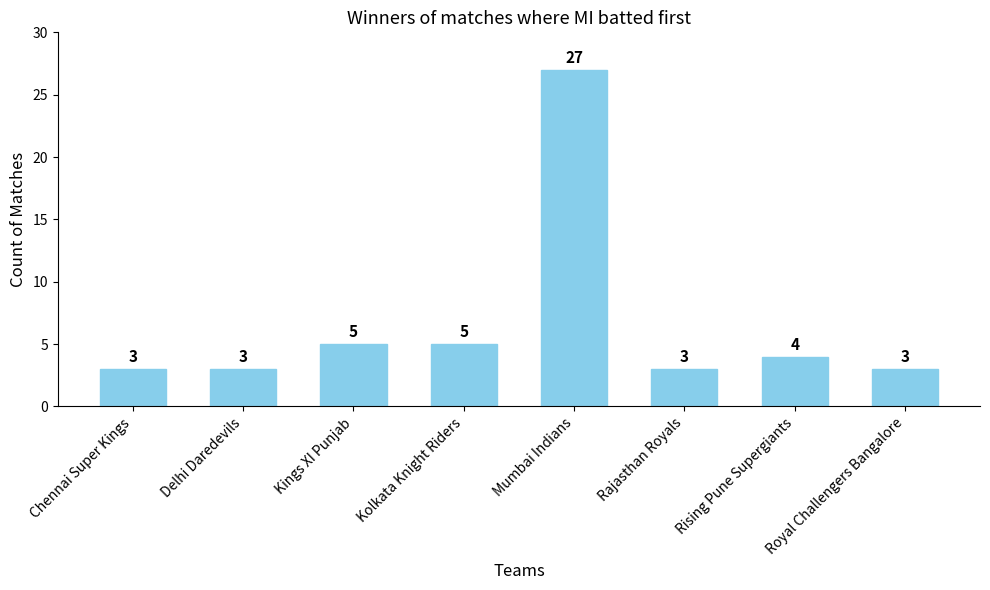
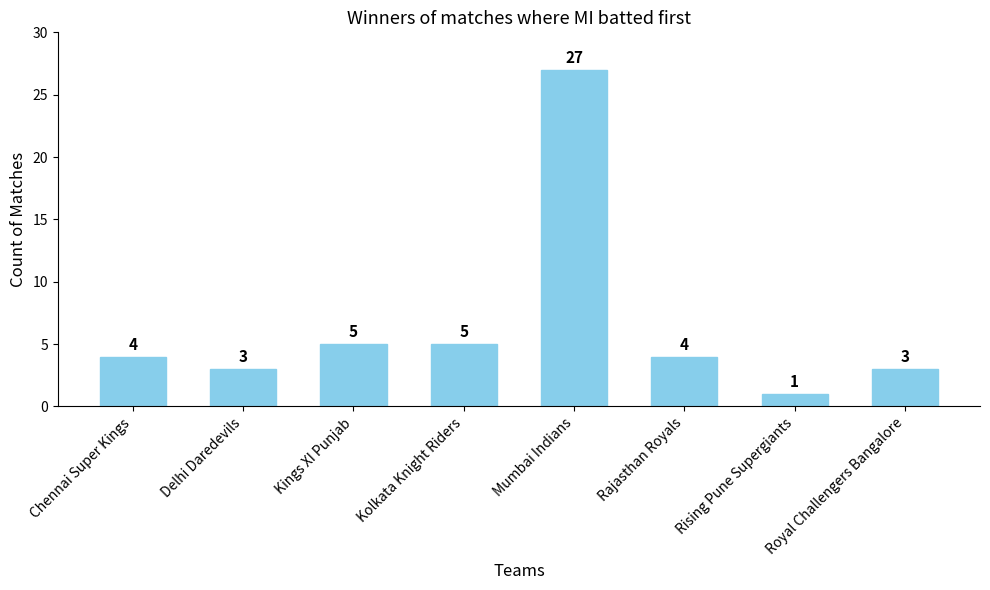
  {
-   "Chennai Super Kings": 3,
+   "Chennai Super Kings": 4,
    "Delhi Daredevils": 3,
    "Kings XI Punjab": 5,
    "Kolkata Knight Riders": 5,
    "Mumbai Indians": 27,
-   "Rajasthan Royals": 3,
-   "Rising Pune Supergiants": 4,
+   "Rajasthan Royals": 4,
+   "Rising Pune Supergiants": 1,
    "Royal Challengers Bangalore": 3
  }
